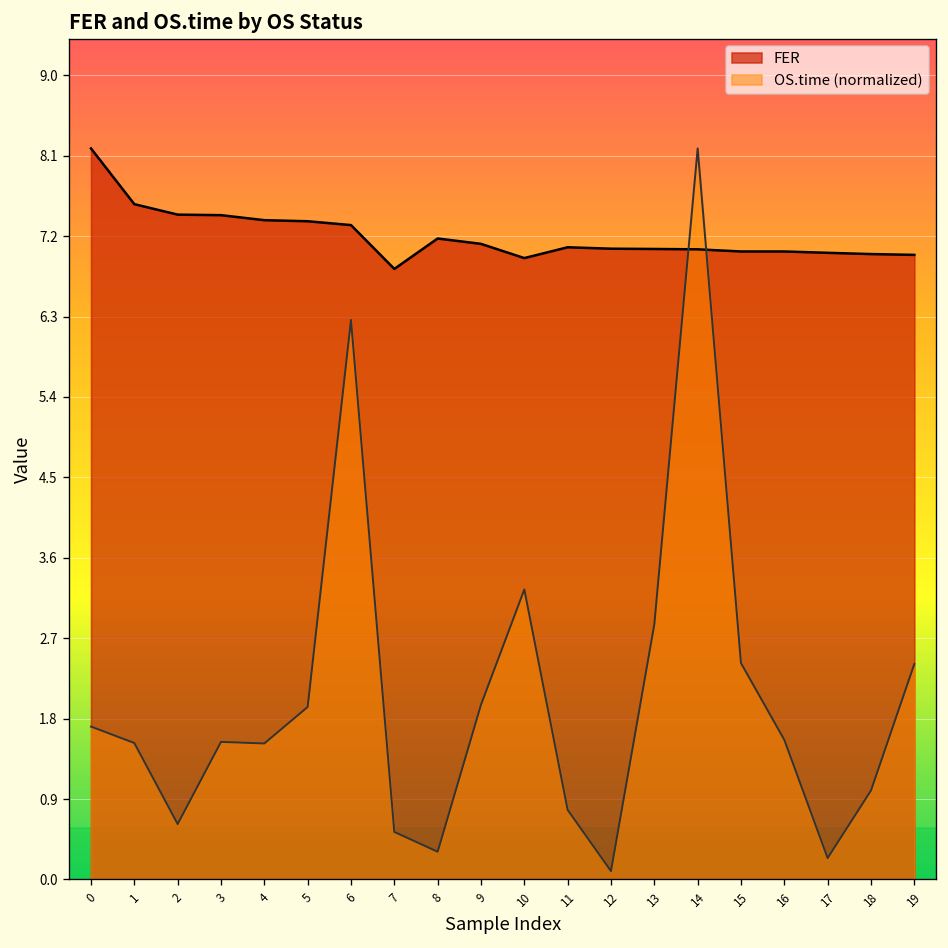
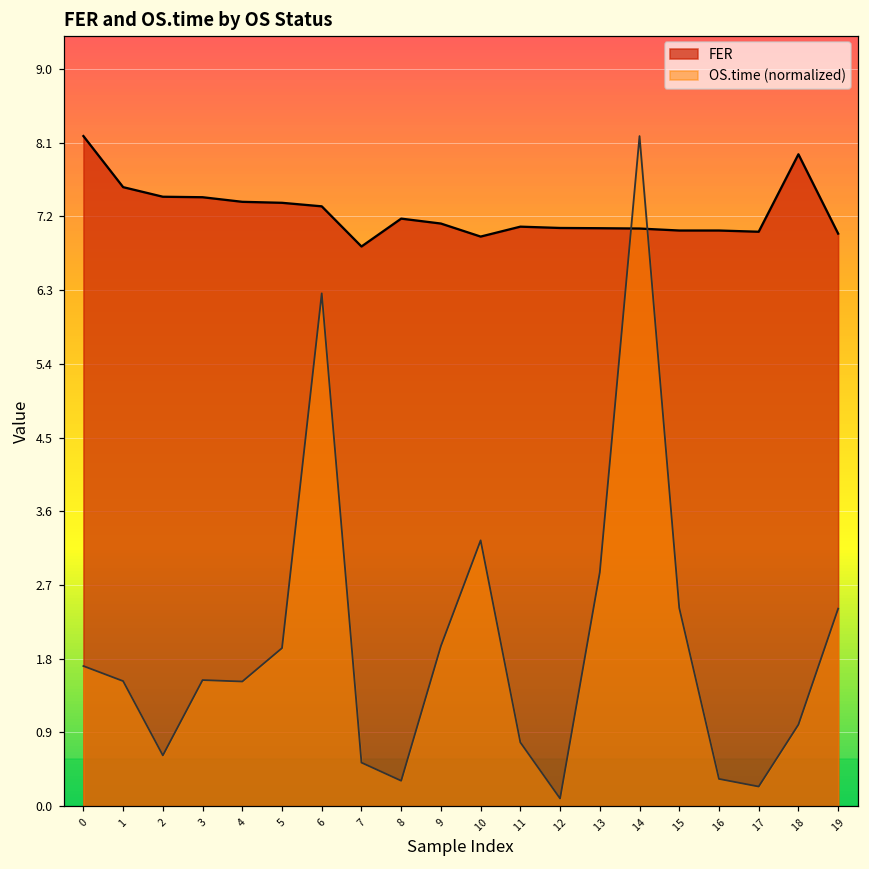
  {
    "FER": {
      "0": 8.2,
      "1": 7.6,
      "2": 7.4,
      "3": 7.4,
      "4": 7.4,
      "5": 7.4,
      "6": 7.3,
      "7": 6.8,
      "8": 7.2,
      "9": 7.1,
      "10": 6.9,
      "11": 7.1,
      "12": 7.1,
      "13": 7.1,
      "14": 7.0,
      "15": 7.0,
      "16": 7.0,
      "17": 7.0,
-     "18": 7.0,
+     "18": 8.0,
      "19": 7.0
    },
    "OS.time (normalized)": {
      "0": 1.7,
      "1": 1.5,
      "2": 0.6,
      "3": 1.5,
      "4": 1.5,
      "5": 1.9,
      "6": 6.3,
      "7": 0.5,
      "8": 0.3,
      "9": 2.0,
      "10": 3.2,
      "11": 0.8,
      "12": 0.1,
      "13": 2.9,
      "14": 8.2,
      "15": 2.4,
-     "16": 1.6,
+     "16": 0.3,
      "17": 0.2,
      "18": 1.0,
      "19": 2.4
    }
  }
